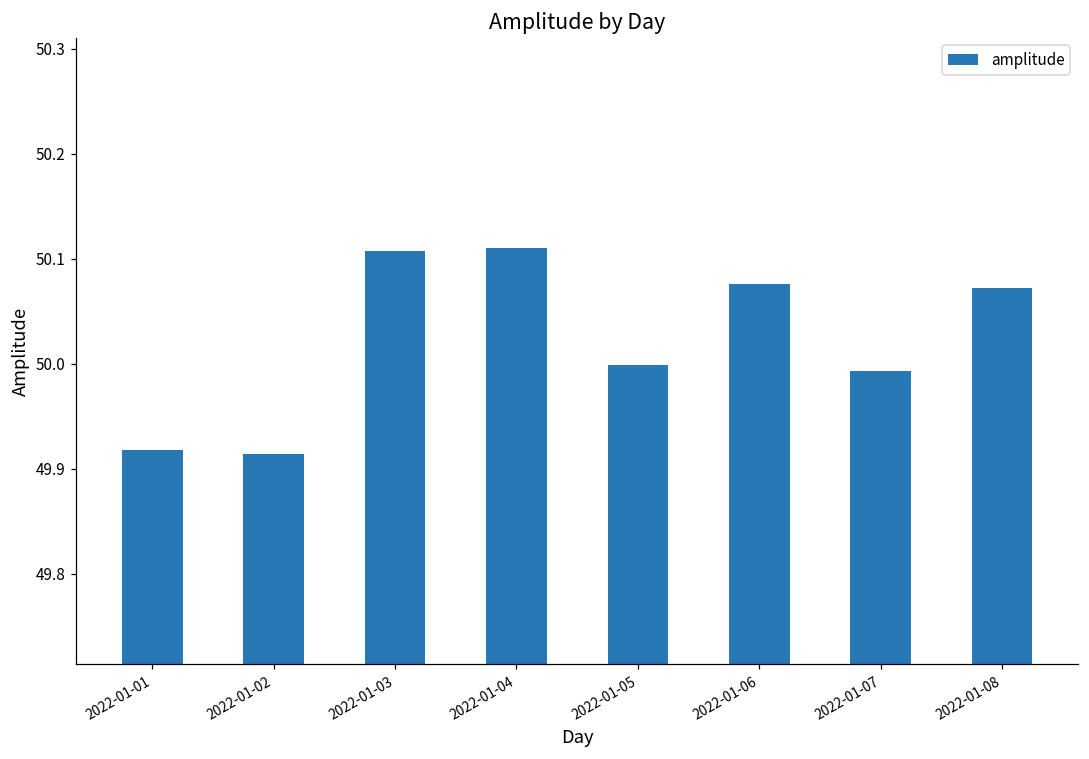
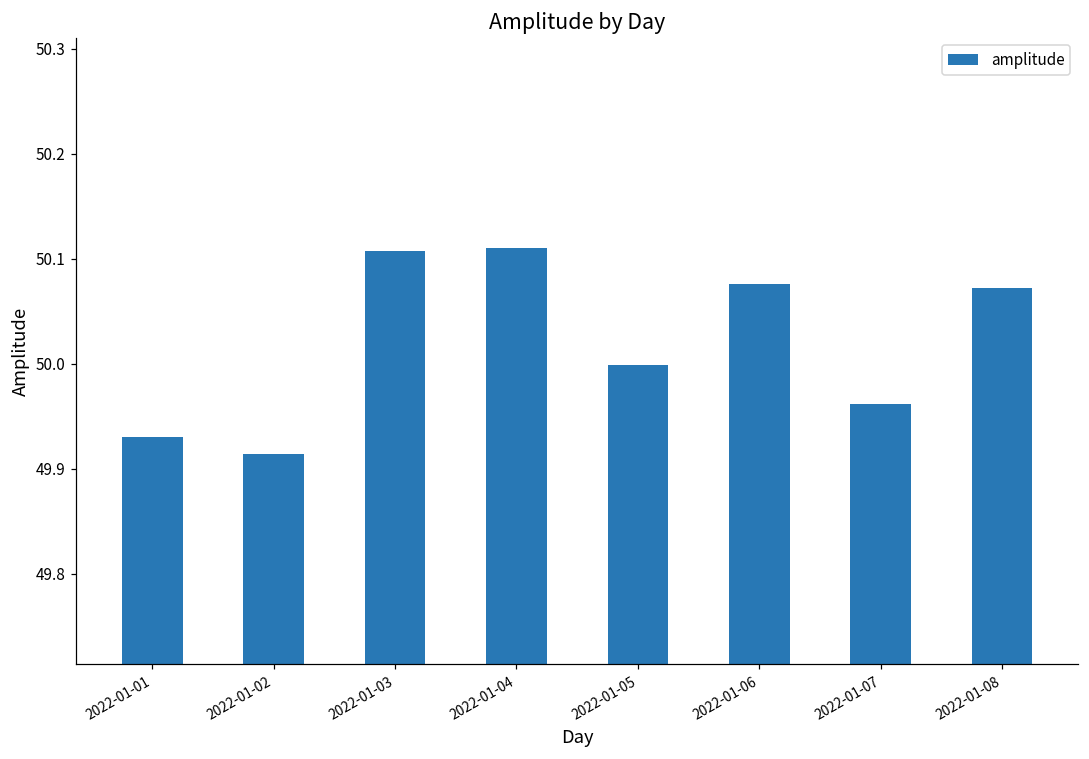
  {
-   "2022-01-01": 49.92,
+   "2022-01-01": 49.93,
    "2022-01-02": 49.91,
    "2022-01-03": 50.11,
    "2022-01-04": 50.11,
    "2022-01-05": 50.00,
    "2022-01-06": 50.08,
-   "2022-01-07": 49.99,
+   "2022-01-07": 49.96,
    "2022-01-08": 50.07
  }
